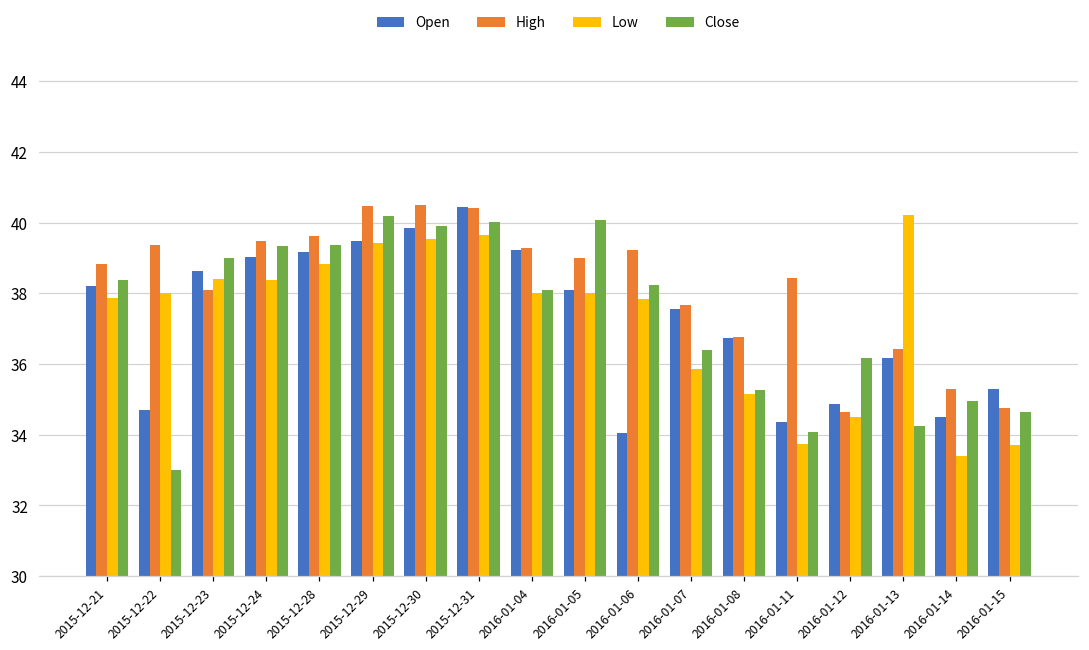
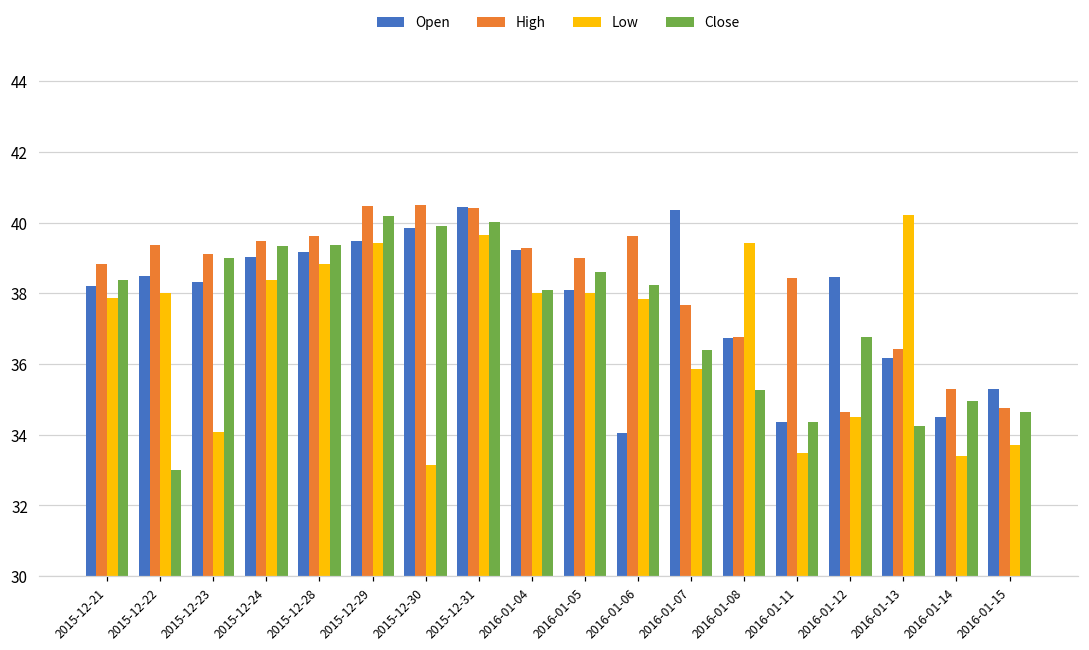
  {
    "Open": {
      "2015-12-21": 38.2,
-     "2015-12-22": 34.7,
-     "2015-12-23": 38.6,
+     "2015-12-22": 38.5,
+     "2015-12-23": 38.3,
      "2015-12-24": 39.0,
      "2015-12-28": 39.2,
      "2015-12-29": 39.5,
      "2015-12-30": 39.8,
      "2015-12-31": 40.5,
      "2016-01-04": 39.2,
      "2016-01-05": 38.1,
      "2016-01-06": 34.0,
-     "2016-01-07": 37.5,
+     "2016-01-07": 40.3,
      "2016-01-08": 36.7,
      "2016-01-11": 34.4,
-     "2016-01-12": 34.9,
+     "2016-01-12": 38.5,
      "2016-01-13": 36.2,
      "2016-01-14": 34.5,
      "2016-01-15": 35.3
    },
    "High": {
      "2015-12-21": 38.8,
      "2015-12-22": 39.4,
-     "2015-12-23": 38.1,
+     "2015-12-23": 39.1,
      "2015-12-24": 39.5,
      "2015-12-28": 39.6,
      "2015-12-29": 40.5,
      "2015-12-30": 40.5,
      "2015-12-31": 40.4,
      "2016-01-04": 39.3,
      "2016-01-05": 39.0,
-     "2016-01-06": 39.2,
+     "2016-01-06": 39.6,
      "2016-01-07": 37.7,
      "2016-01-08": 36.8,
      "2016-01-11": 38.4,
      "2016-01-12": 34.6,
      "2016-01-13": 36.4,
      "2016-01-14": 35.3,
      "2016-01-15": 34.7
    },
    "Low": {
      "2015-12-21": 37.9,
      "2015-12-22": 38.0,
-     "2015-12-23": 38.4,
+     "2015-12-23": 34.1,
      "2015-12-24": 38.4,
      "2015-12-28": 38.8,
      "2015-12-29": 39.4,
-     "2015-12-30": 39.5,
+     "2015-12-30": 33.1,
      "2015-12-31": 39.6,
      "2016-01-04": 38.0,
      "2016-01-05": 38.0,
      "2016-01-06": 37.8,
      "2016-01-07": 35.8,
-     "2016-01-08": 35.2,
-     "2016-01-11": 33.7,
+     "2016-01-08": 39.4,
+     "2016-01-11": 33.5,
      "2016-01-12": 34.5,
      "2016-01-13": 40.2,
      "2016-01-14": 33.4,
      "2016-01-15": 33.7
    },
    "Close": {
      "2015-12-21": 38.4,
      "2015-12-22": 33.0,
      "2015-12-23": 39.0,
      "2015-12-24": 39.3,
      "2015-12-28": 39.4,
      "2015-12-29": 40.2,
      "2015-12-30": 39.9,
      "2015-12-31": 40.0,
      "2016-01-04": 38.1,
-     "2016-01-05": 40.1,
+     "2016-01-05": 38.6,
      "2016-01-06": 38.2,
      "2016-01-07": 36.4,
      "2016-01-08": 35.3,
-     "2016-01-11": 34.1,
-     "2016-01-12": 36.2,
+     "2016-01-11": 34.4,
+     "2016-01-12": 36.8,
      "2016-01-13": 34.2,
      "2016-01-14": 34.9,
      "2016-01-15": 34.6
    }
  }
